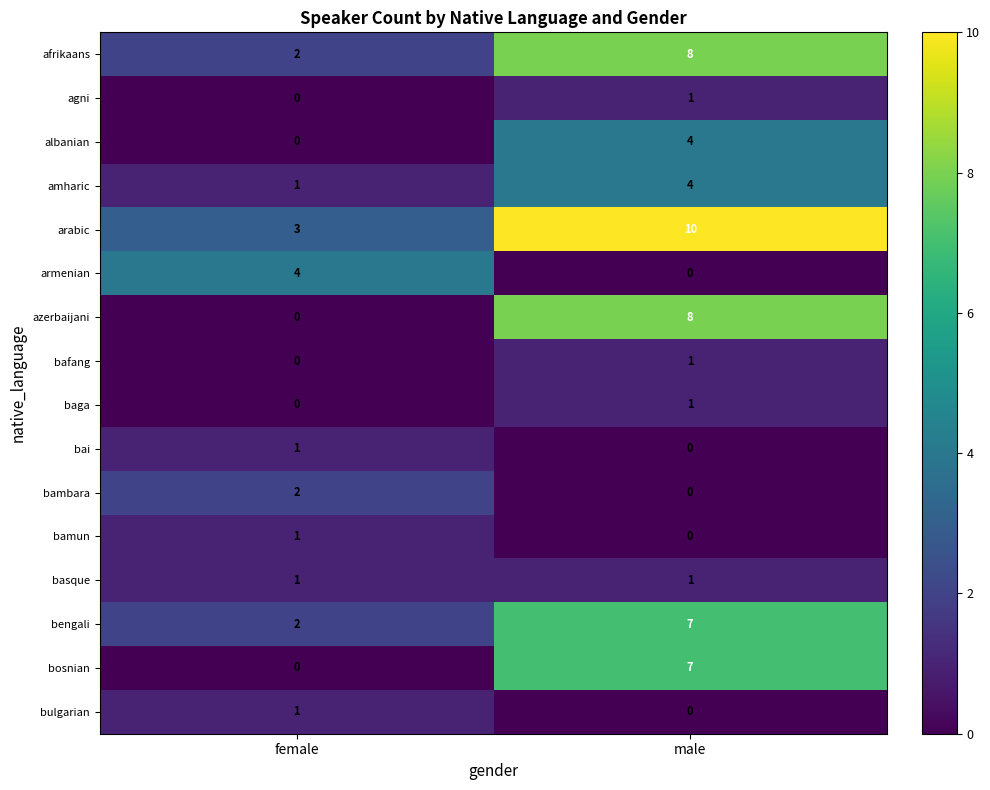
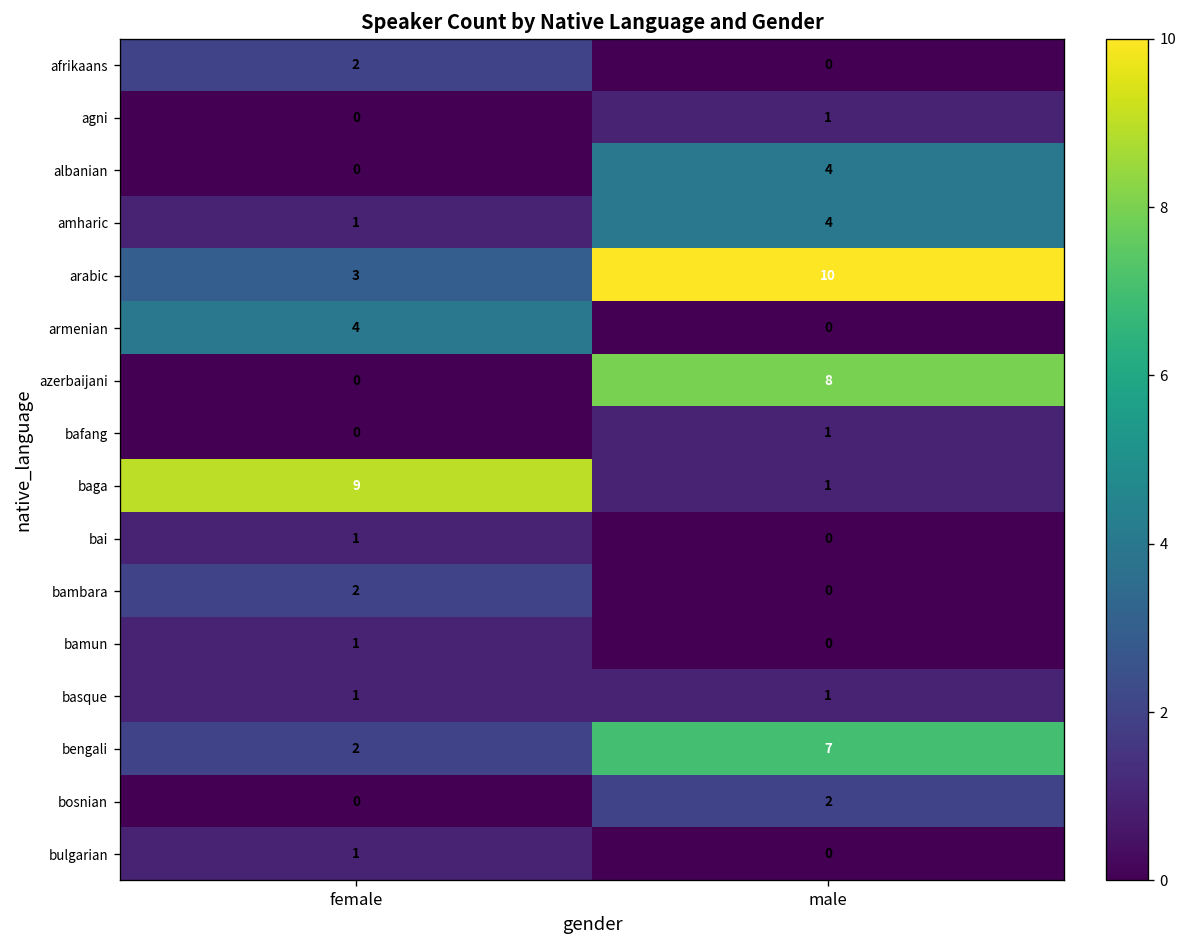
  {
    "afrikaans": {
      "female": 2,
-     "male": 8
+     "male": 0
    },
    "agni": {
      "female": 0,
      "male": 1
    },
    "albanian": {
      "female": 0,
      "male": 4
    },
    "amharic": {
      "female": 1,
      "male": 4
    },
    "arabic": {
      "female": 3,
      "male": 10
    },
    "armenian": {
      "female": 4,
      "male": 0
    },
    "azerbaijani": {
      "female": 0,
      "male": 8
    },
    "bafang": {
      "female": 0,
      "male": 1
    },
    "baga": {
-     "female": 0,
+     "female": 9,
      "male": 1
    },
    "bai": {
      "female": 1,
      "male": 0
    },
    "bambara": {
      "female": 2,
      "male": 0
    },
    "bamun": {
      "female": 1,
      "male": 0
    },
    "basque": {
      "female": 1,
      "male": 1
    },
    "bengali": {
      "female": 2,
      "male": 7
    },
    "bosnian": {
      "female": 0,
-     "male": 7
+     "male": 2
    },
    "bulgarian": {
      "female": 1,
      "male": 0
    }
  }
